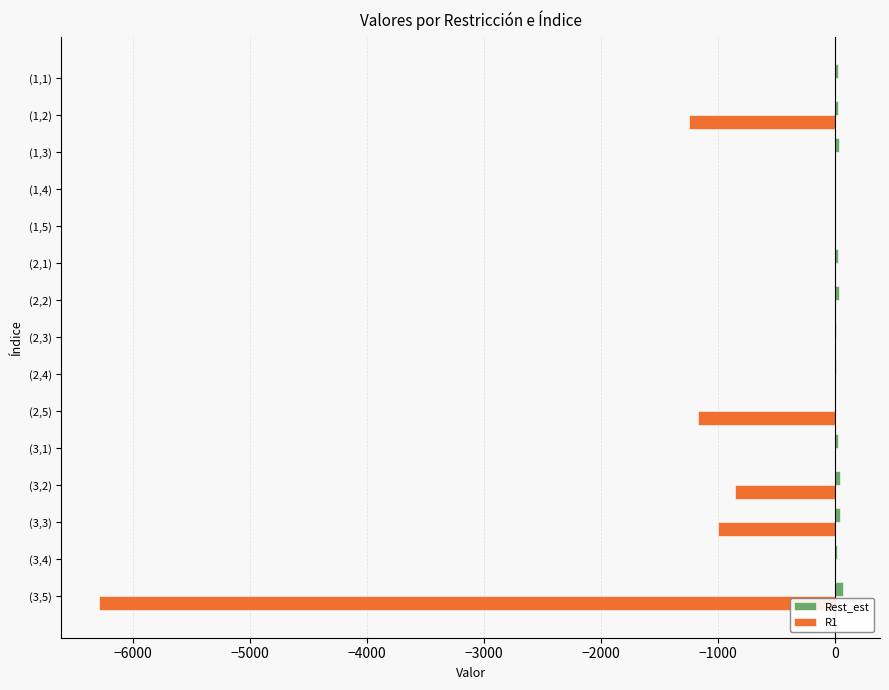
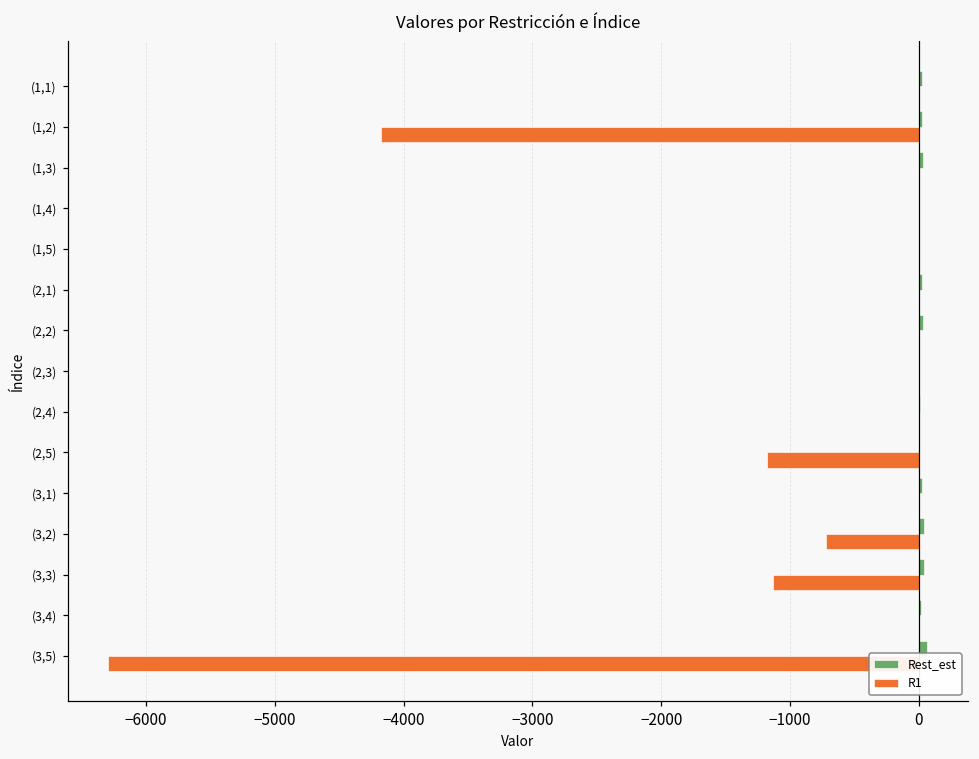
  {
    "Rest_est": {
      "(1,2)": 30,
      "(1,3)": 30,
      "(1,4)": 0,
      "(1,5)": 0,
      "(2,2)": 30,
      "(2,5)": 0,
      "(3,2)": 40,
      "(3,3)": 40,
      "(3,5)": 60
    },
    "R1": {
      "(1,1)": 0,
-     "(1,2)": -1250,
+     "(1,2)": -4180,
      "(1,3)": 0,
      "(1,4)": 0,
      "(1,5)": 0,
      "(2,1)": 0,
      "(2,2)": 0,
      "(2,3)": 0,
      "(2,4)": 0,
      "(2,5)": -1180,
      "(3,1)": 0,
-     "(3,2)": -860,
-     "(3,3)": -1000,
+     "(3,2)": -720,
+     "(3,3)": -1130,
      "(3,4)": 0,
      "(3,5)": -6290
    }
  }
